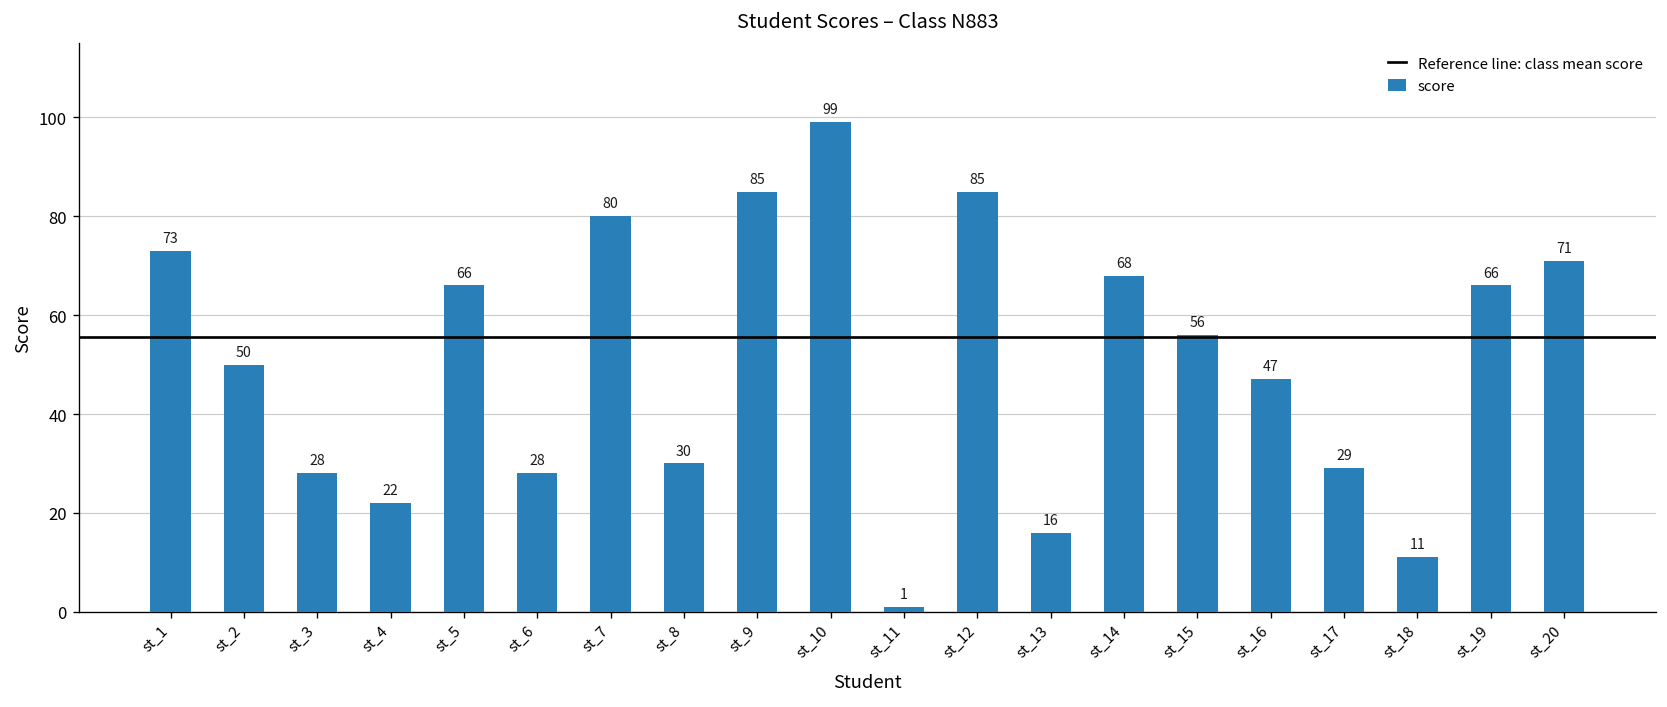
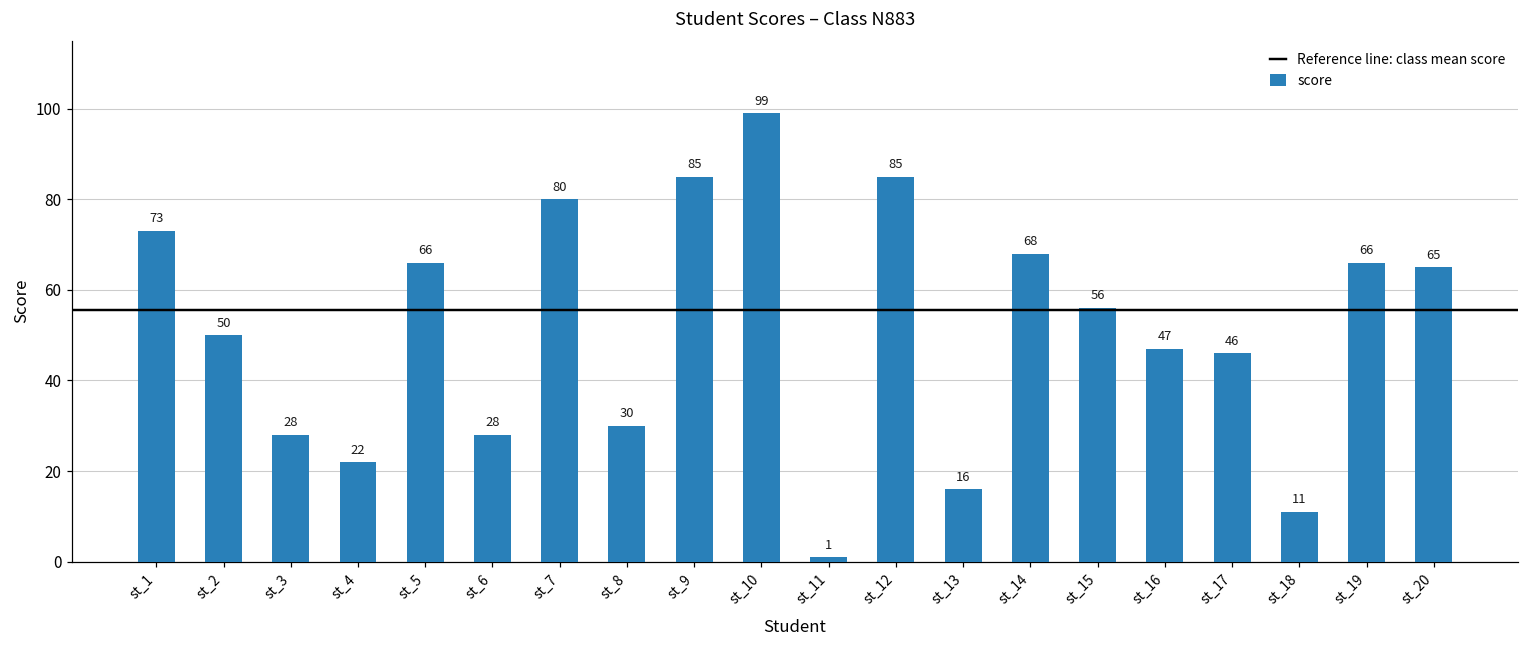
  {
    "st_1": 73,
    "st_2": 50,
    "st_3": 28,
    "st_4": 22,
    "st_5": 66,
    "st_6": 28,
    "st_7": 80,
    "st_8": 30,
    "st_9": 85,
    "st_10": 99,
    "st_11": 1,
    "st_12": 85,
    "st_13": 16,
    "st_14": 68,
    "st_15": 56,
    "st_16": 47,
-   "st_17": 29,
+   "st_17": 46,
    "st_18": 11,
    "st_19": 66,
-   "st_20": 71
+   "st_20": 65
  }
